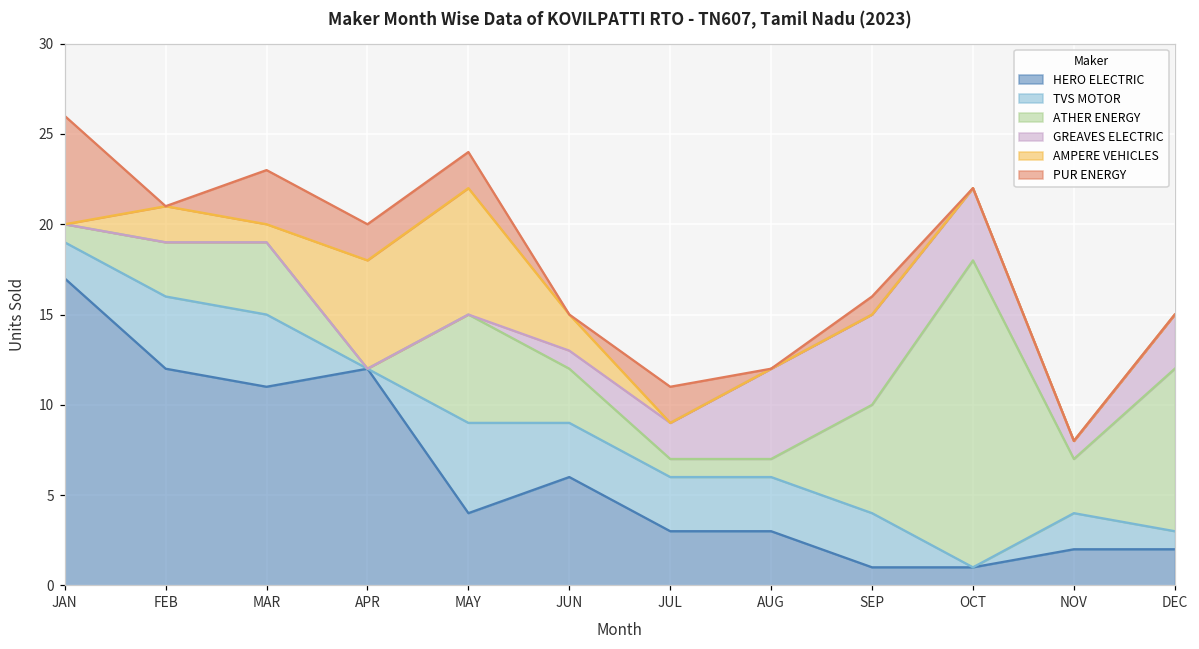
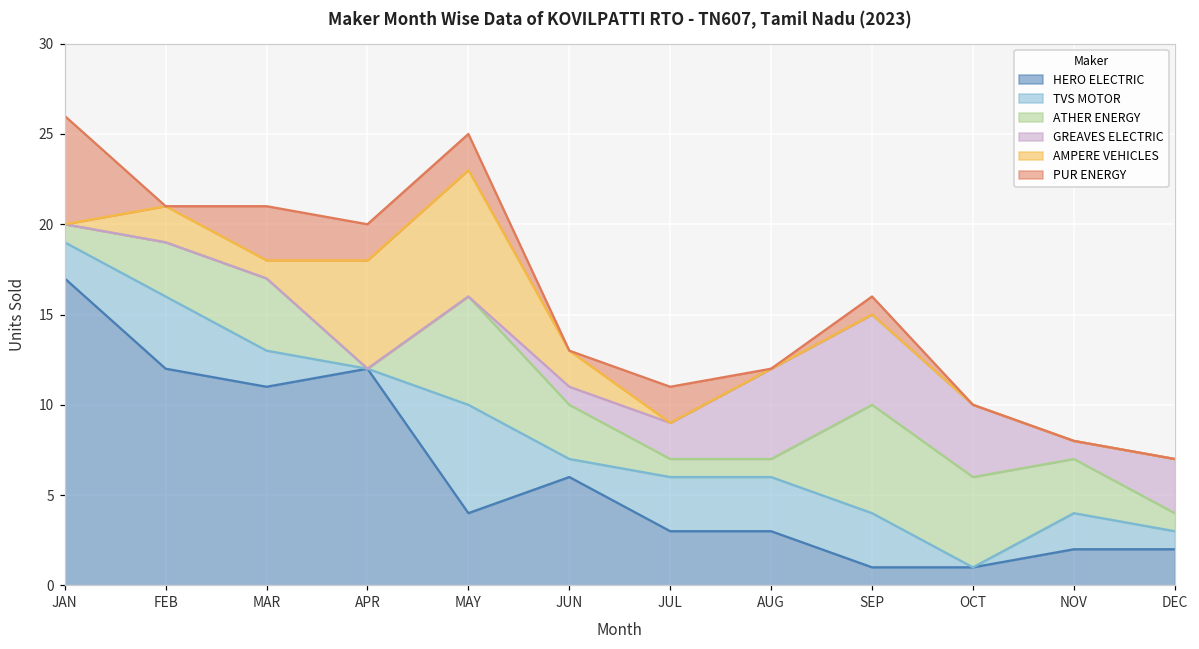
  {
    "HERO ELECTRIC": {
      "JAN": 17,
      "FEB": 12,
      "MAR": 11,
      "MAY": 4,
      "JUN": 6,
      "JUL": 3,
      "AUG": 3,
      "SEP": 1,
      "NOV": 2,
      "DEC": 2
    },
    "TVS MOTOR": {
      "JAN": 2,
      "FEB": 4,
-     "MAR": 4,
-     "MAY": 5,
-     "JUN": 3,
+     "MAR": 2,
+     "MAY": 6,
+     "JUN": 1,
      "JUL": 3,
      "AUG": 3,
      "SEP": 3,
      "NOV": 2,
      "DEC": 1
    },
    "ATHER ENERGY": {
      "JUN": 3,
      "JUL": 1,
      "AUG": 1,
      "SEP": 6,
-     "OCT": 17,
+     "OCT": 5,
      "NOV": 3,
-     "DEC": 9
+     "DEC": 1
    },
    "GREAVES ELECTRIC": {
      "JUN": 1
    }
  }
